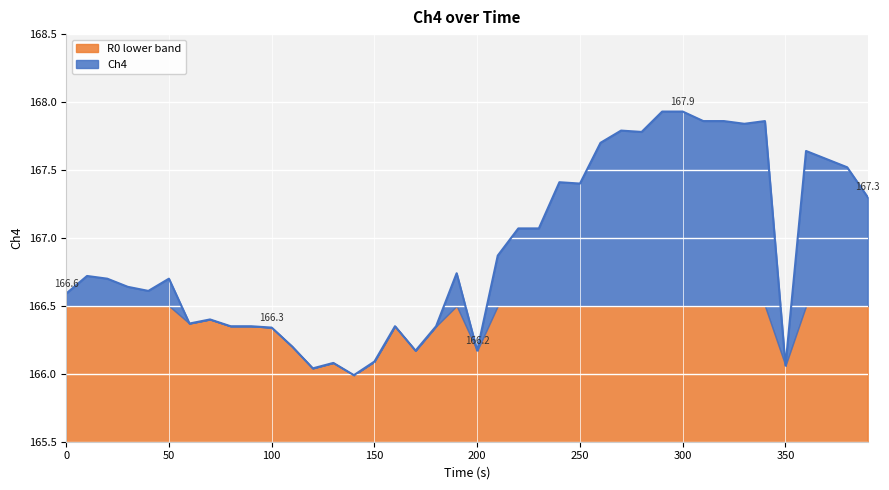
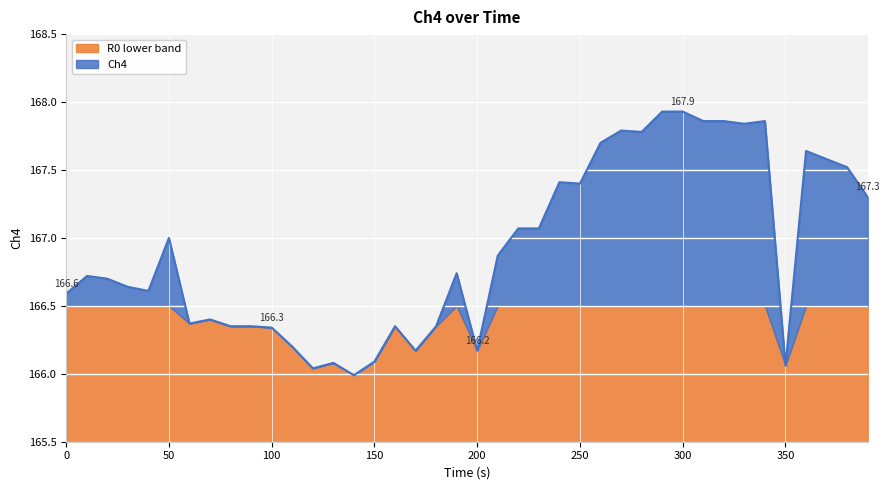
  {
    "R0 lower band": {
      "0": 166.5,
      "50": 166.5,
      "250": 166.5,
      "300": 166.5
    },
    "Ch4": {
-     "50": 166.7,
+     "50": 167.0,
      "250": 167.4
    }
  }
